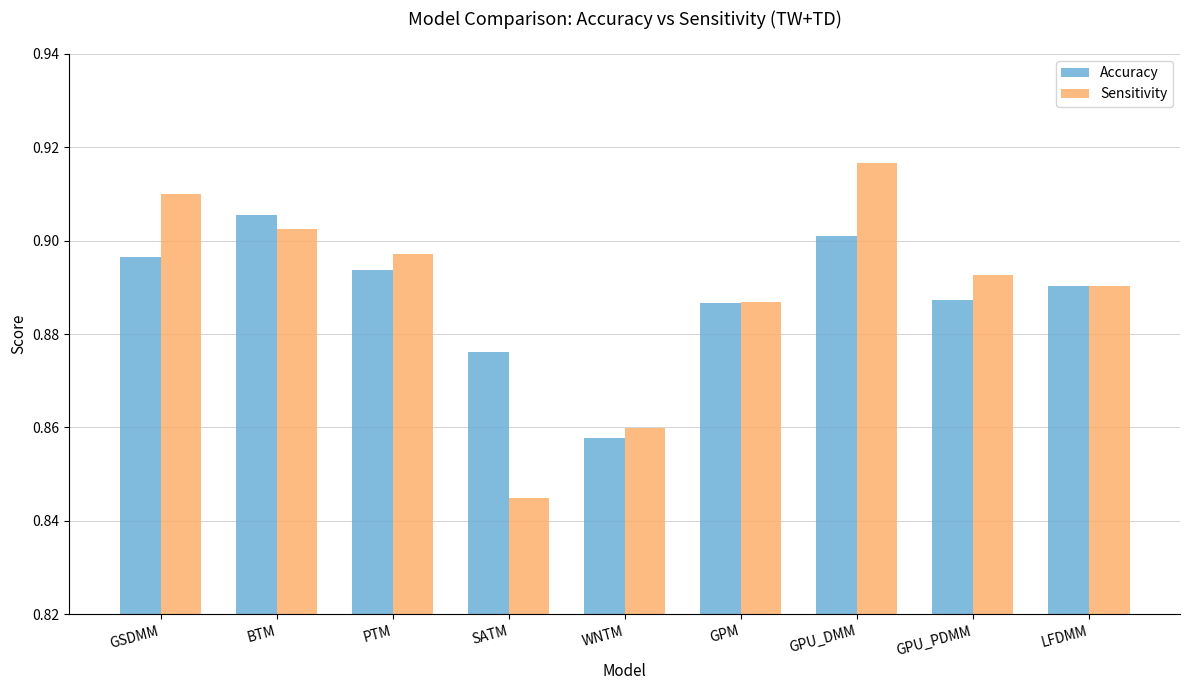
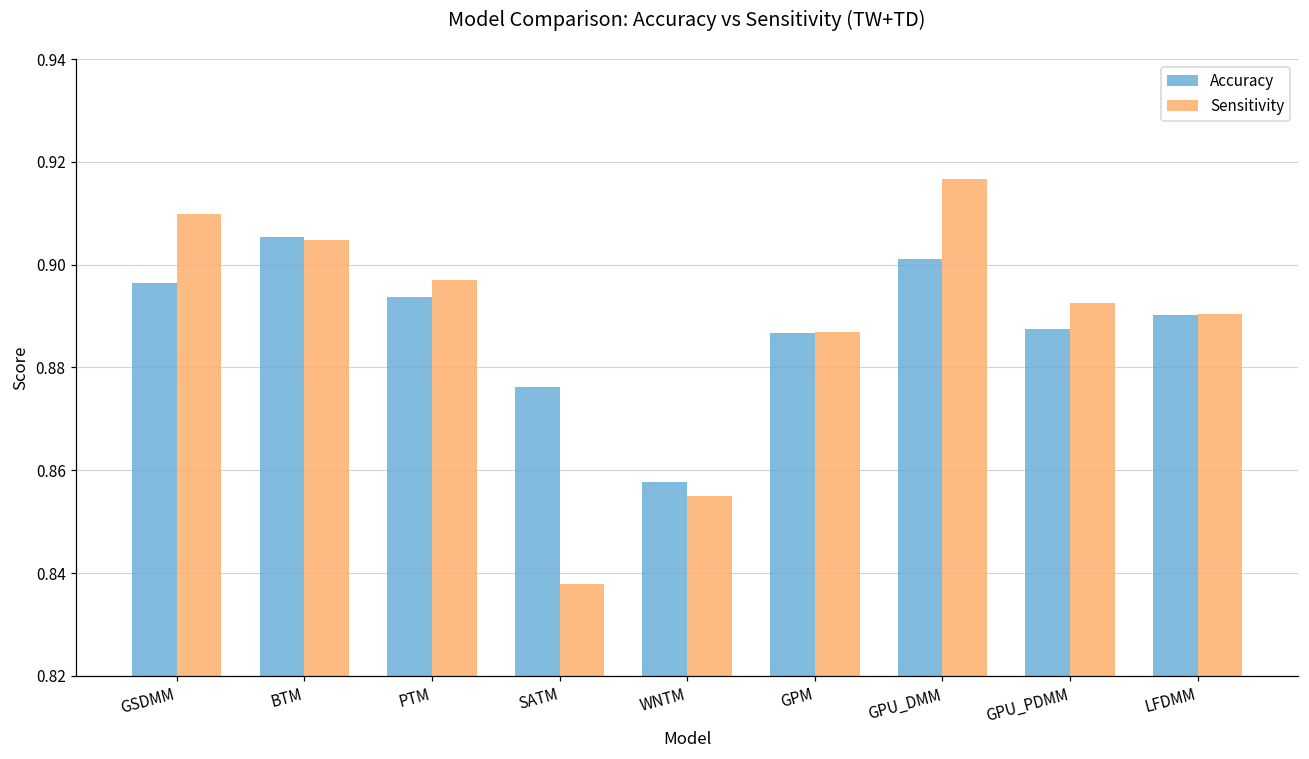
  {
    "Accuracy": {
      "GSDMM": 0.897,
      "BTM": 0.905,
      "PTM": 0.894,
      "SATM": 0.876,
      "WNTM": 0.858,
      "GPM": 0.887,
      "GPU_DMM": 0.901,
      "GPU_PDMM": 0.887,
      "LFDMM": 0.890
    },
    "Sensitivity": {
      "GSDMM": 0.910,
-     "BTM": 0.903,
+     "BTM": 0.905,
      "PTM": 0.897,
-     "SATM": 0.845,
-     "WNTM": 0.860,
+     "SATM": 0.838,
+     "WNTM": 0.855,
      "GPM": 0.887,
      "GPU_DMM": 0.917,
      "GPU_PDMM": 0.893,
      "LFDMM": 0.890
    }
  }
